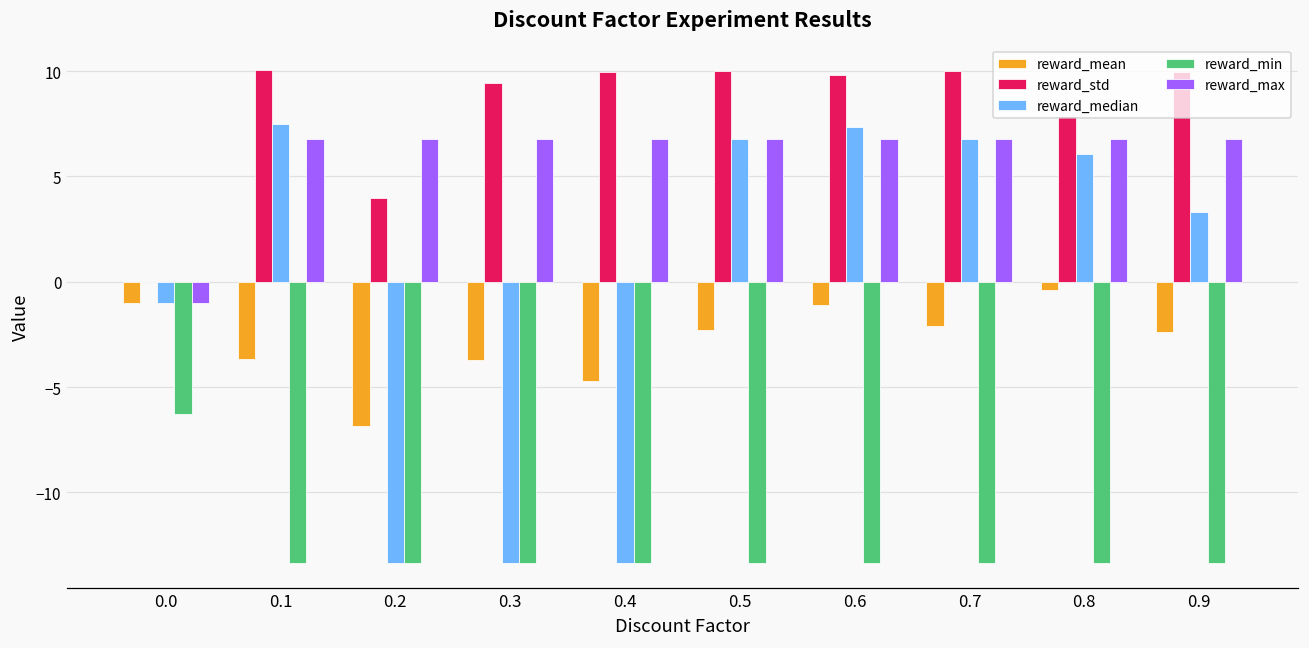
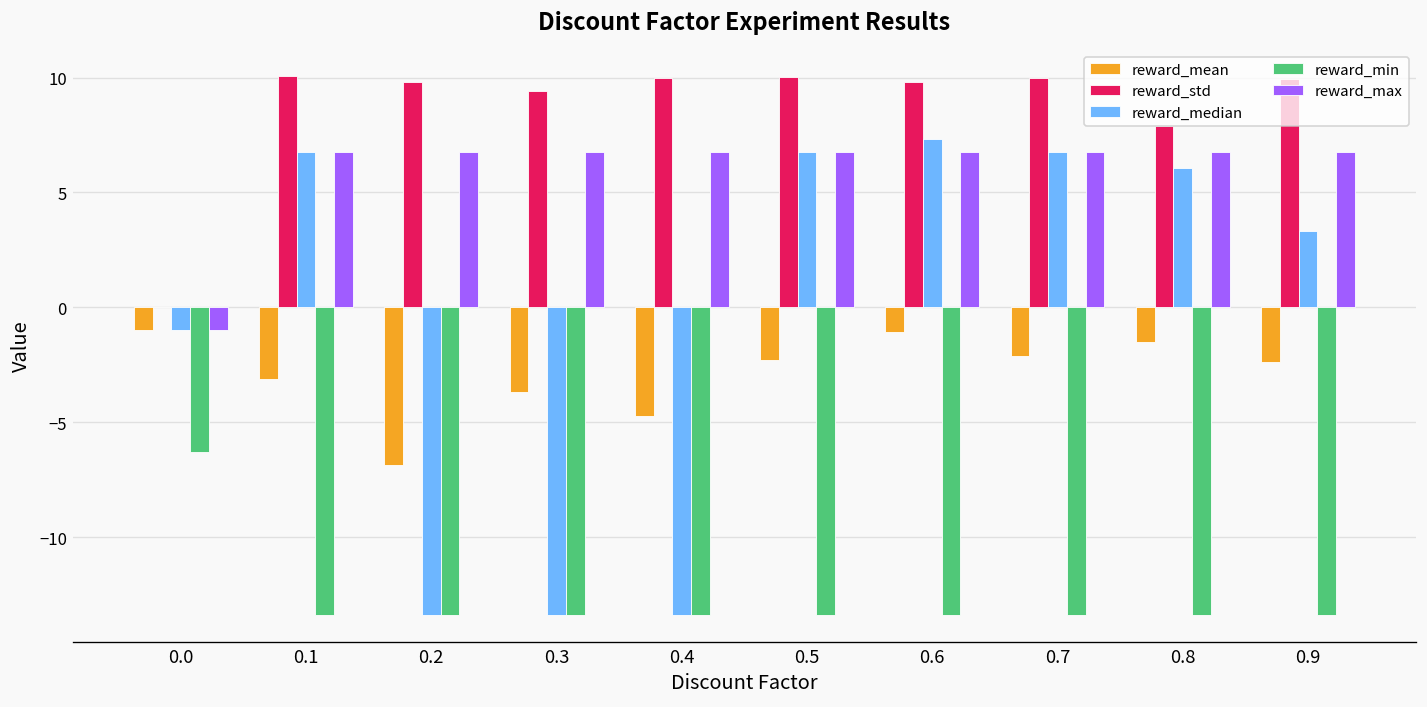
  {
    "reward_mean": {
      "0.0": -1.0,
-     "0.1": -3.7,
+     "0.1": -3.1,
      "0.2": -6.8,
      "0.3": -3.7,
      "0.4": -4.7,
      "0.5": -2.3,
      "0.6": -1.1,
      "0.7": -2.1,
-     "0.8": -0.4,
+     "0.8": -1.5,
      "0.9": -2.4
    },
    "reward_std": {
      "0.0": 0.0,
      "0.1": 10.1,
-     "0.2": 4.0,
+     "0.2": 9.8,
      "0.3": 9.4,
      "0.4": 10.0,
      "0.5": 10.0,
      "0.6": 9.8,
      "0.7": 10.0
    },
    "reward_median": {
      "0.0": -1.0,
-     "0.1": 7.5,
+     "0.1": 6.8,
      "0.2": -13.4,
      "0.3": -13.4,
      "0.4": -13.4,
      "0.5": 6.8,
      "0.6": 7.3,
      "0.7": 6.8,
      "0.8": 6.1,
      "0.9": 3.3
    },
    "reward_min": {
      "0.0": -6.3,
      "0.1": -13.4,
      "0.2": -13.4,
      "0.3": -13.4,
      "0.4": -13.4,
      "0.5": -13.4,
      "0.6": -13.4,
      "0.7": -13.4,
      "0.8": -13.4,
      "0.9": -13.4
    },
    "reward_max": {
      "0.0": -1.0,
      "0.1": 6.8,
      "0.2": 6.8,
      "0.3": 6.8,
      "0.4": 6.8,
      "0.5": 6.8,
      "0.6": 6.8,
      "0.7": 6.8,
      "0.8": 6.8,
      "0.9": 6.8
    }
  }
